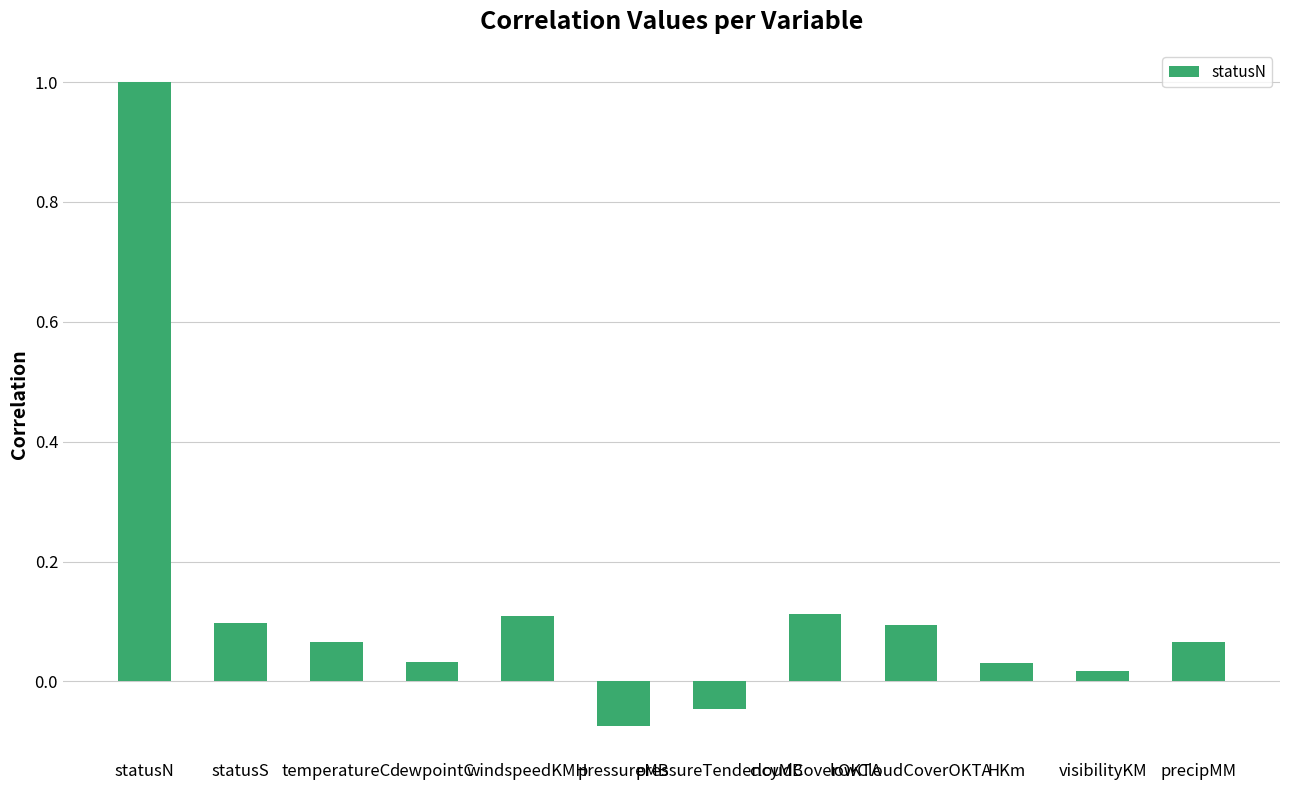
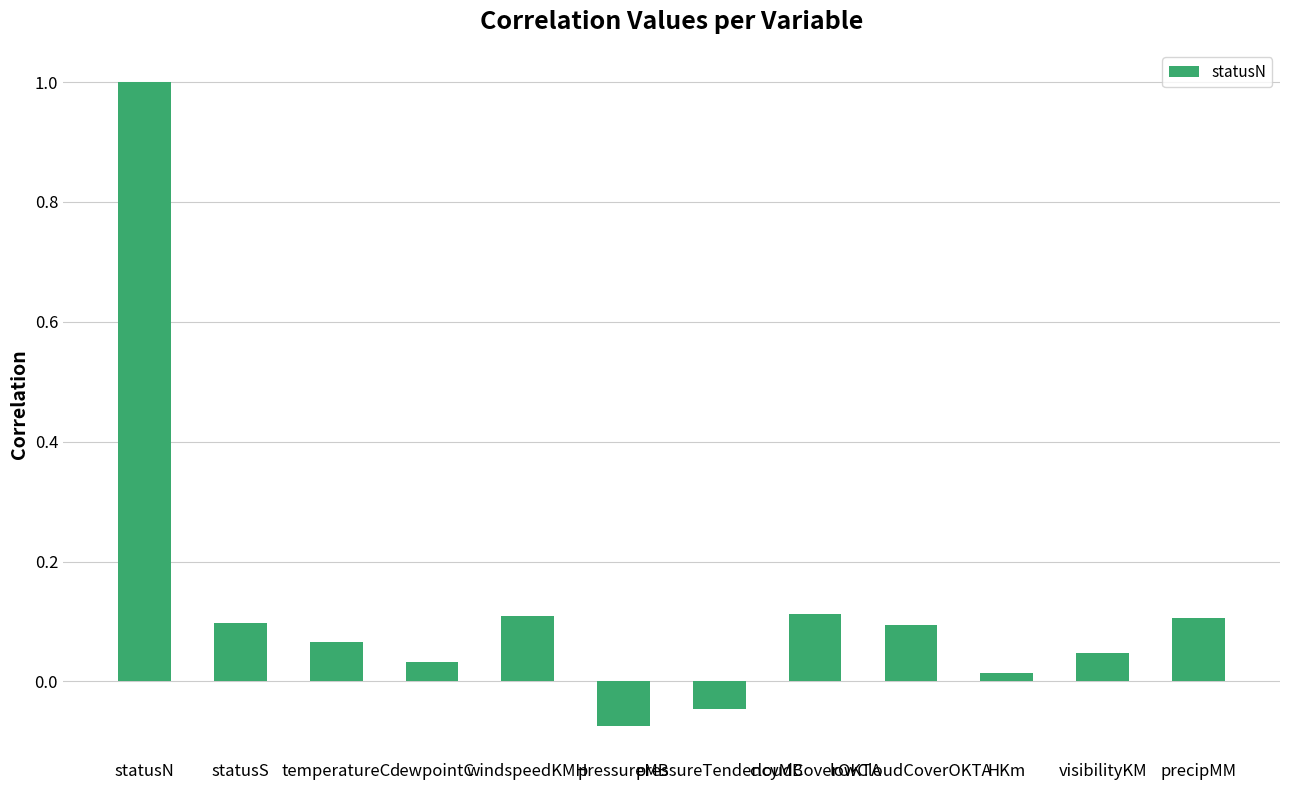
  {
    "statusN": 1.00,
    "statusS": 0.10,
    "temperatureC": 0.07,
    "dewpointC": 0.03,
    "windspeedKMH": 0.11,
-   "HKm": 0.03,
-   "visibilityKM": 0.02,
-   "precipMM": 0.07
+   "HKm": 0.01,
+   "visibilityKM": 0.05,
+   "precipMM": 0.11
  }
